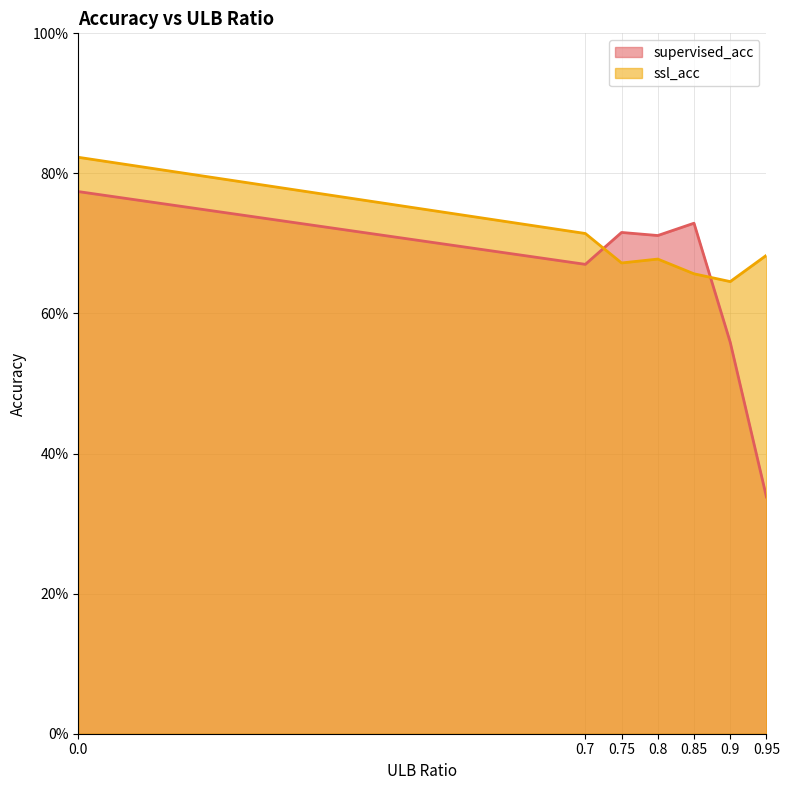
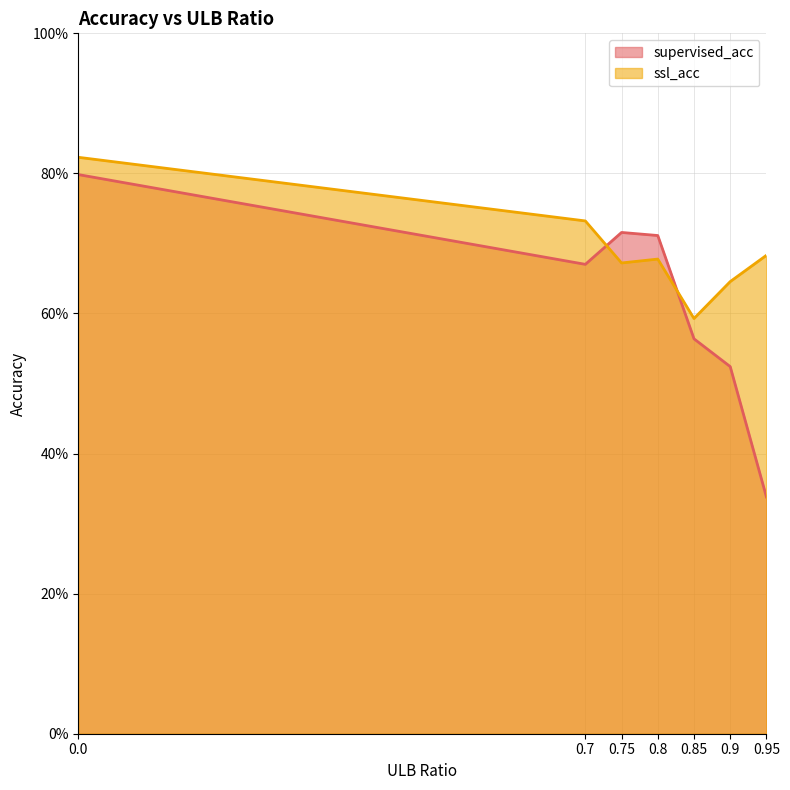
  {
    "supervised_acc": {
-     "0.0": "77%",
+     "0.0": "80%",
      "0.7": "67%",
      "0.75": "72%",
      "0.8": "71%",
-     "0.85": "73%",
-     "0.9": "56%",
+     "0.85": "56%",
+     "0.9": "52%",
      "0.95": "34%"
    },
    "ssl_acc": {
      "0.0": "82%",
-     "0.7": "71%",
+     "0.7": "73%",
      "0.75": "67%",
      "0.8": "68%",
-     "0.85": "66%",
+     "0.85": "59%",
      "0.9": "65%",
      "0.95": "68%"
    }
  }
